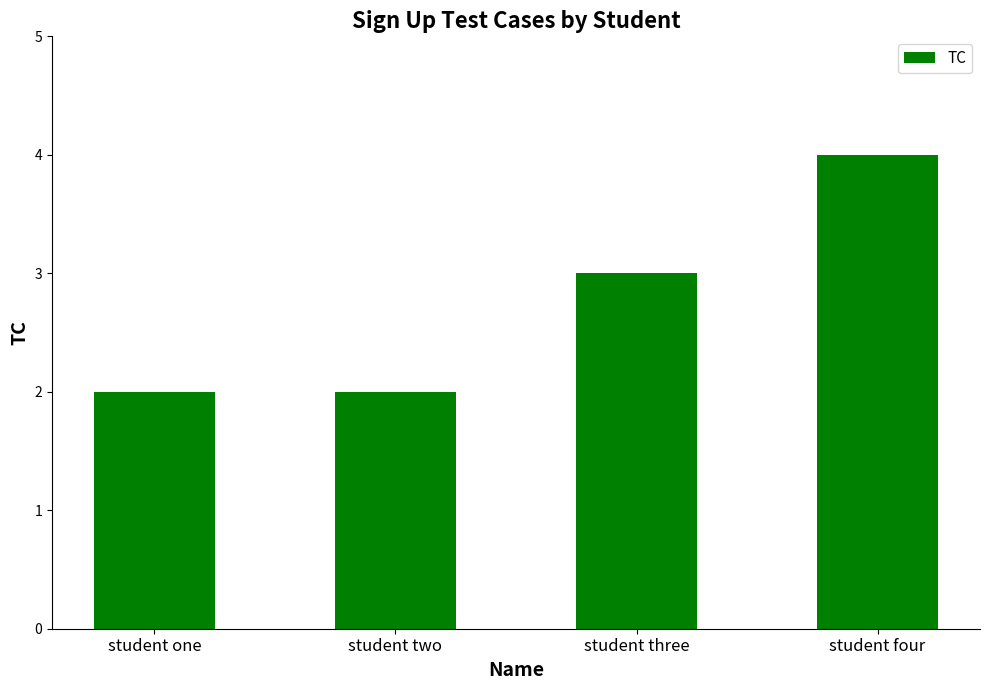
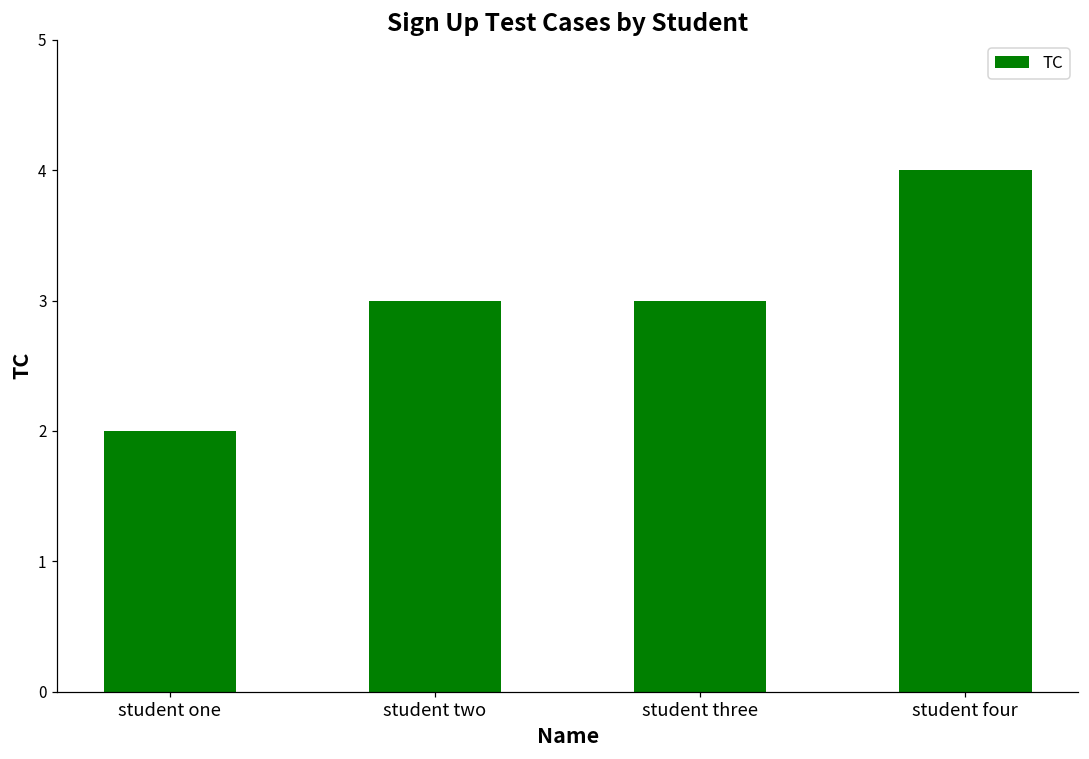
  {
    "student one": 2,
-   "student two": 2,
+   "student two": 3,
    "student three": 3,
    "student four": 4
  }
